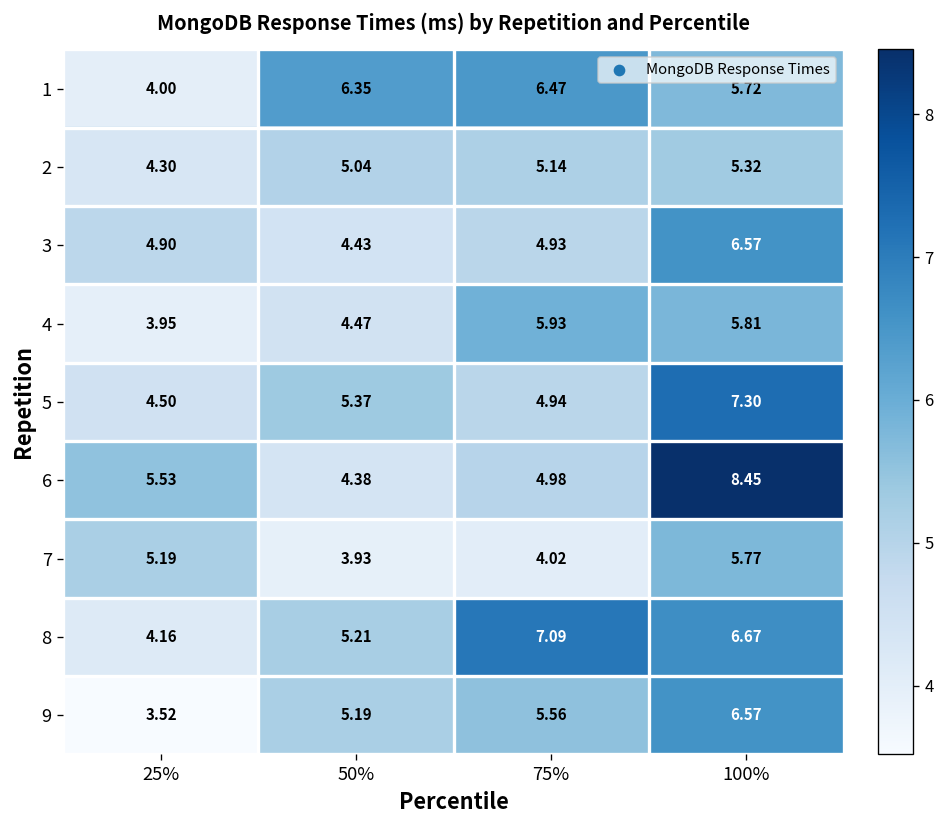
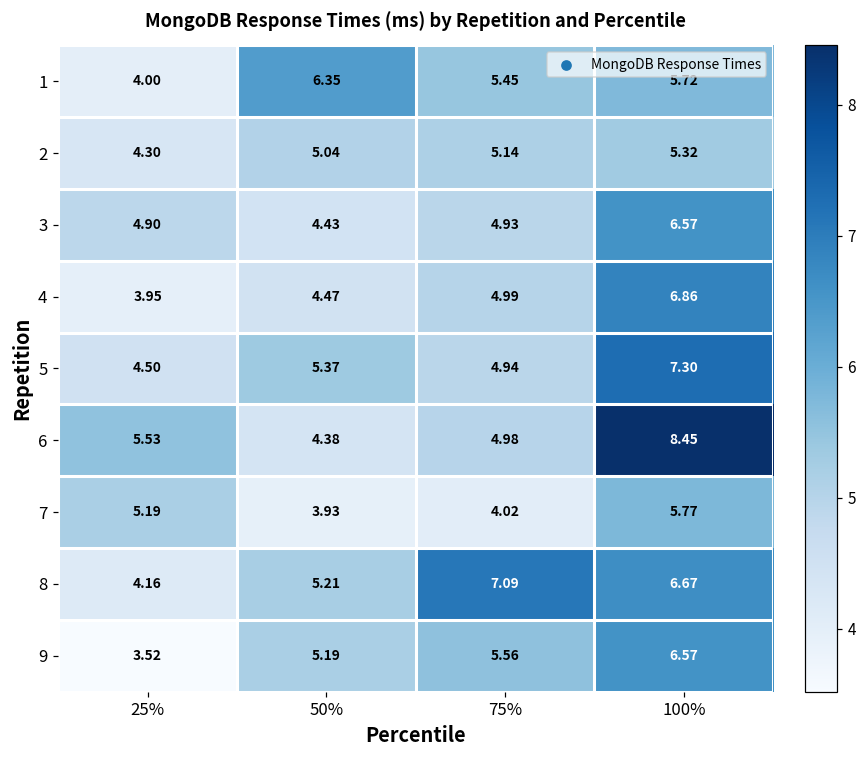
  {
    "1": {
      "25%": 4.00,
      "50%": 6.35,
-     "75%": 6.47
+     "75%": 5.45
    },
    "2": {
      "25%": 4.30,
      "50%": 5.04,
      "75%": 5.14,
      "100%": 5.32
    },
    "3": {
      "25%": 4.90,
      "50%": 4.43,
      "75%": 4.93,
      "100%": 6.57
    },
    "4": {
      "25%": 3.95,
      "50%": 4.47,
-     "75%": 5.93,
-     "100%": 5.81
+     "75%": 4.99,
+     "100%": 6.86
    },
    "5": {
      "25%": 4.50,
      "50%": 5.37,
      "75%": 4.94,
      "100%": 7.30
    },
    "6": {
      "25%": 5.53,
      "50%": 4.38,
      "75%": 4.98,
      "100%": 8.45
    },
    "7": {
      "25%": 5.19,
      "50%": 3.93,
      "75%": 4.02,
      "100%": 5.77
    },
    "8": {
      "25%": 4.16,
      "50%": 5.21,
      "75%": 7.09,
      "100%": 6.67
    },
    "9": {
      "25%": 3.52,
      "50%": 5.19,
      "75%": 5.56,
      "100%": 6.57
    }
  }
